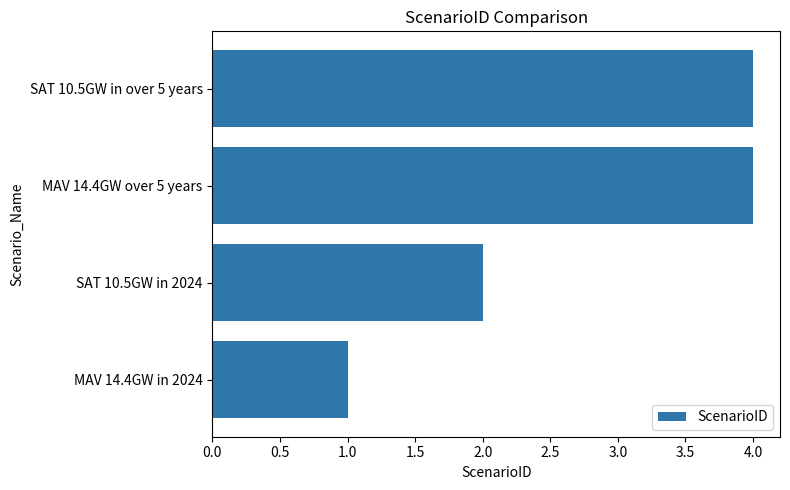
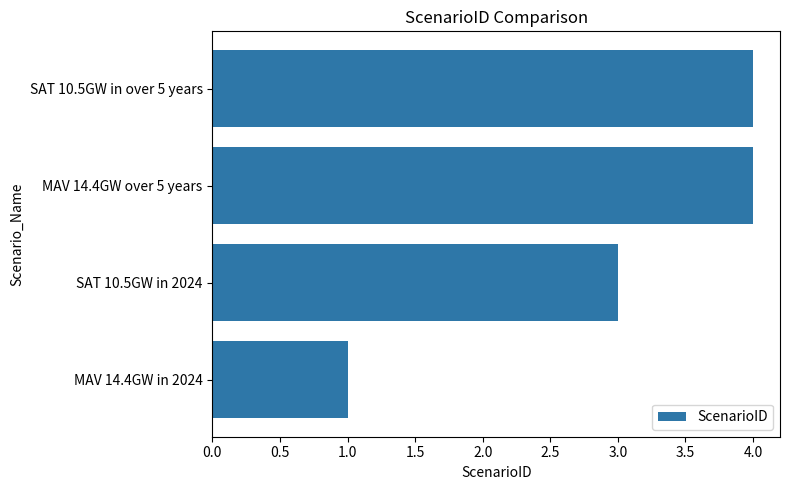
  {
    "SAT 10.5GW in over 5 years": 4,
    "MAV 14.4GW over 5 years": 4,
-   "SAT 10.5GW in 2024": 2,
+   "SAT 10.5GW in 2024": 3,
    "MAV 14.4GW in 2024": 1
  }
